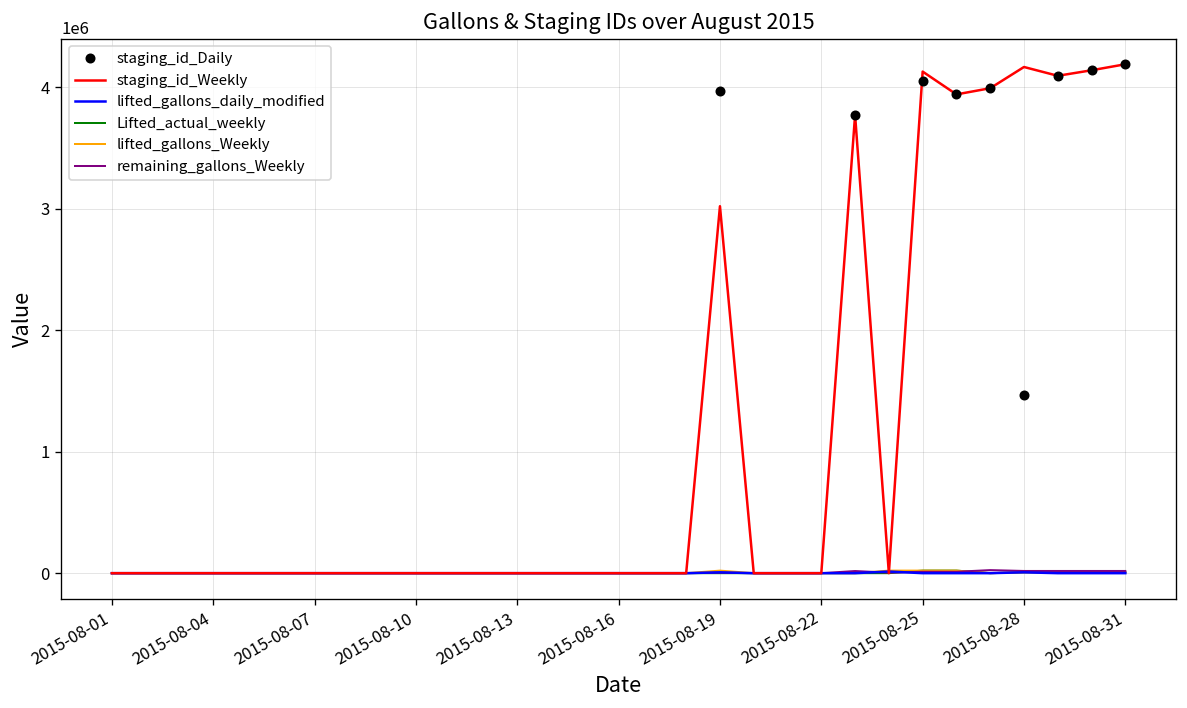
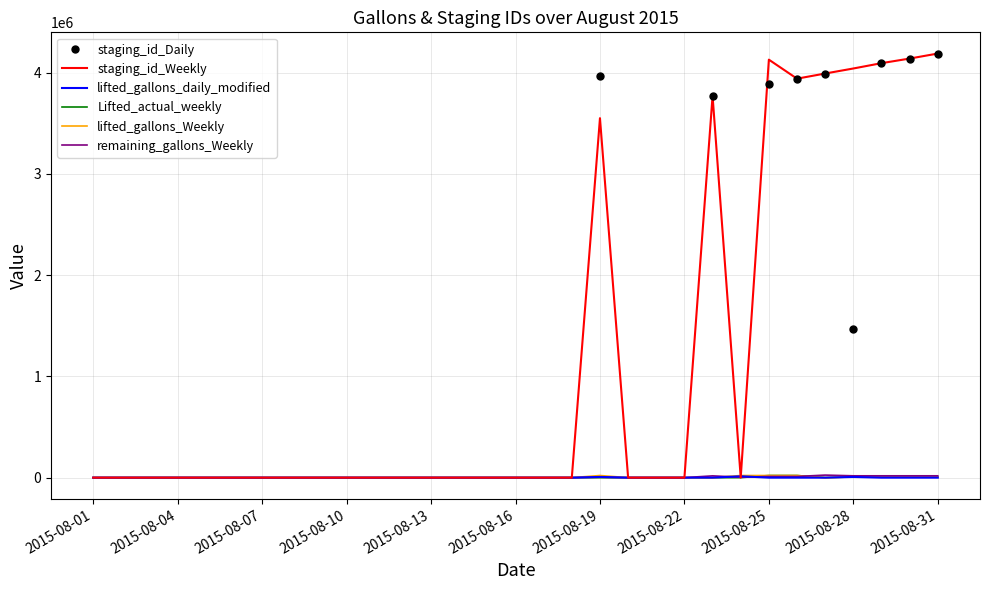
  {
    "staging_id_Daily": {
      "2015-08-19": 3970000,
-     "2015-08-25": 4050000,
+     "2015-08-25": 3890000,
      "2015-08-28": 1470000
    },
    "staging_id_Weekly": {
-     "2015-08-19": 3020000,
+     "2015-08-19": 3550000,
      "2015-08-25": 4130000,
-     "2015-08-28": 4170000
+     "2015-08-28": 4040000
    }
  }
